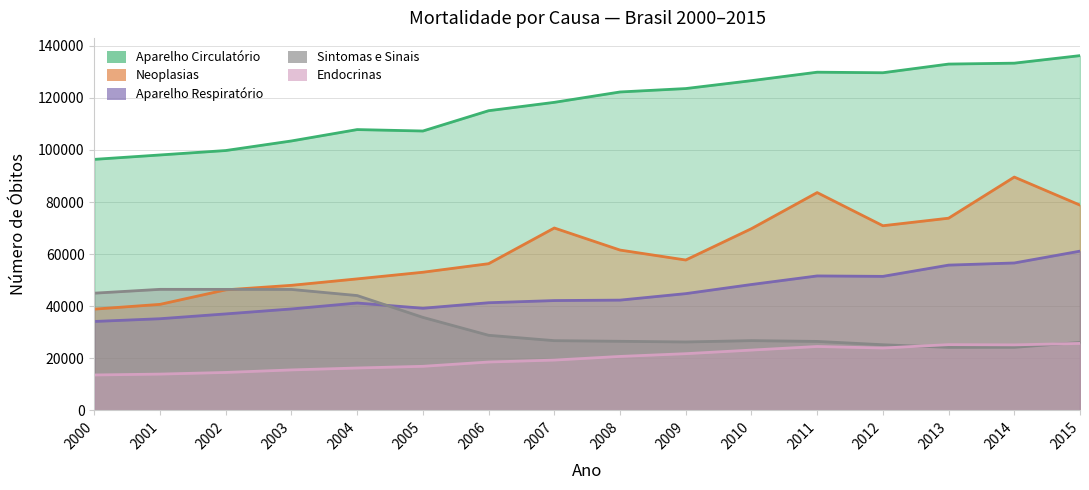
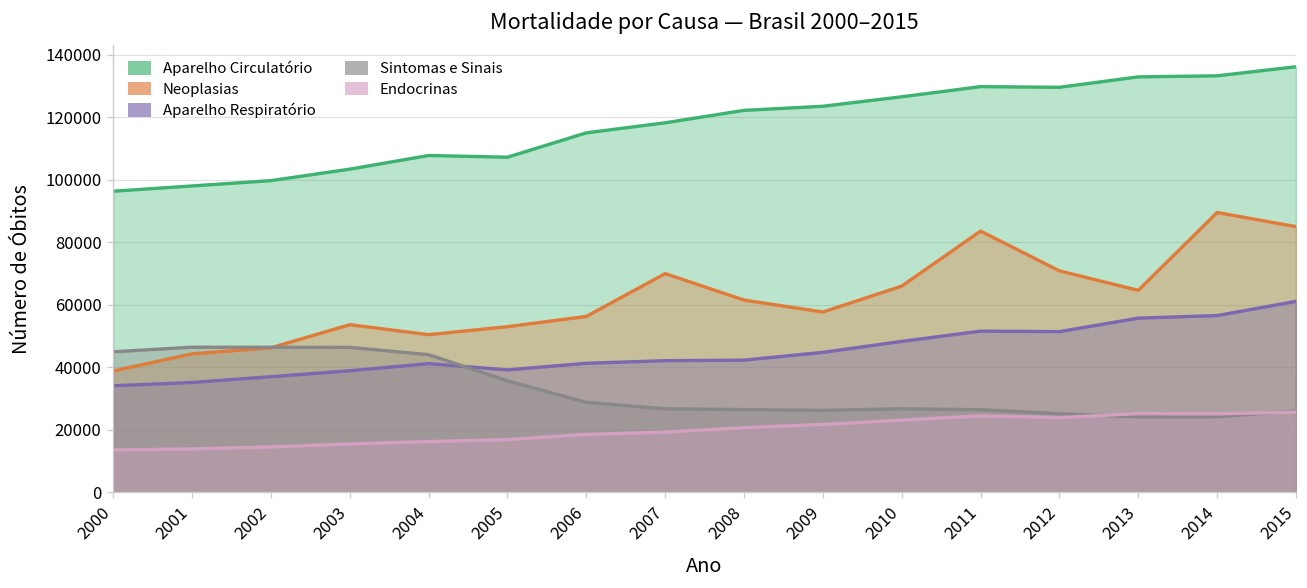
  {
    "Neoplasias": {
      "2000": 39000,
-     "2001": 41000,
-     "2003": 48000,
+     "2001": 44000,
+     "2003": 54000,
      "2004": 50000,
      "2005": 53000,
      "2006": 56000,
      "2007": 70000,
      "2008": 62000,
      "2009": 58000,
-     "2010": 70000,
+     "2010": 66000,
      "2011": 84000,
      "2012": 71000,
-     "2013": 74000,
+     "2013": 65000,
      "2014": 90000,
-     "2015": 79000
+     "2015": 85000
    }
  }
